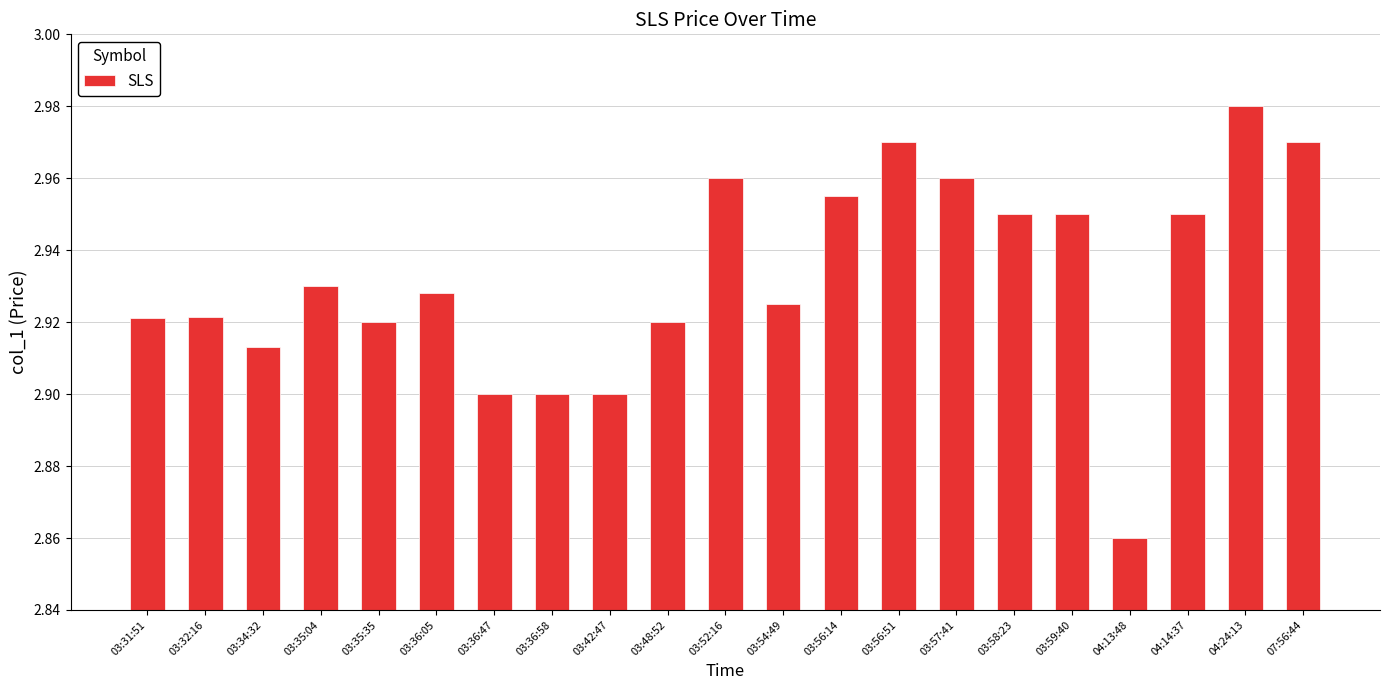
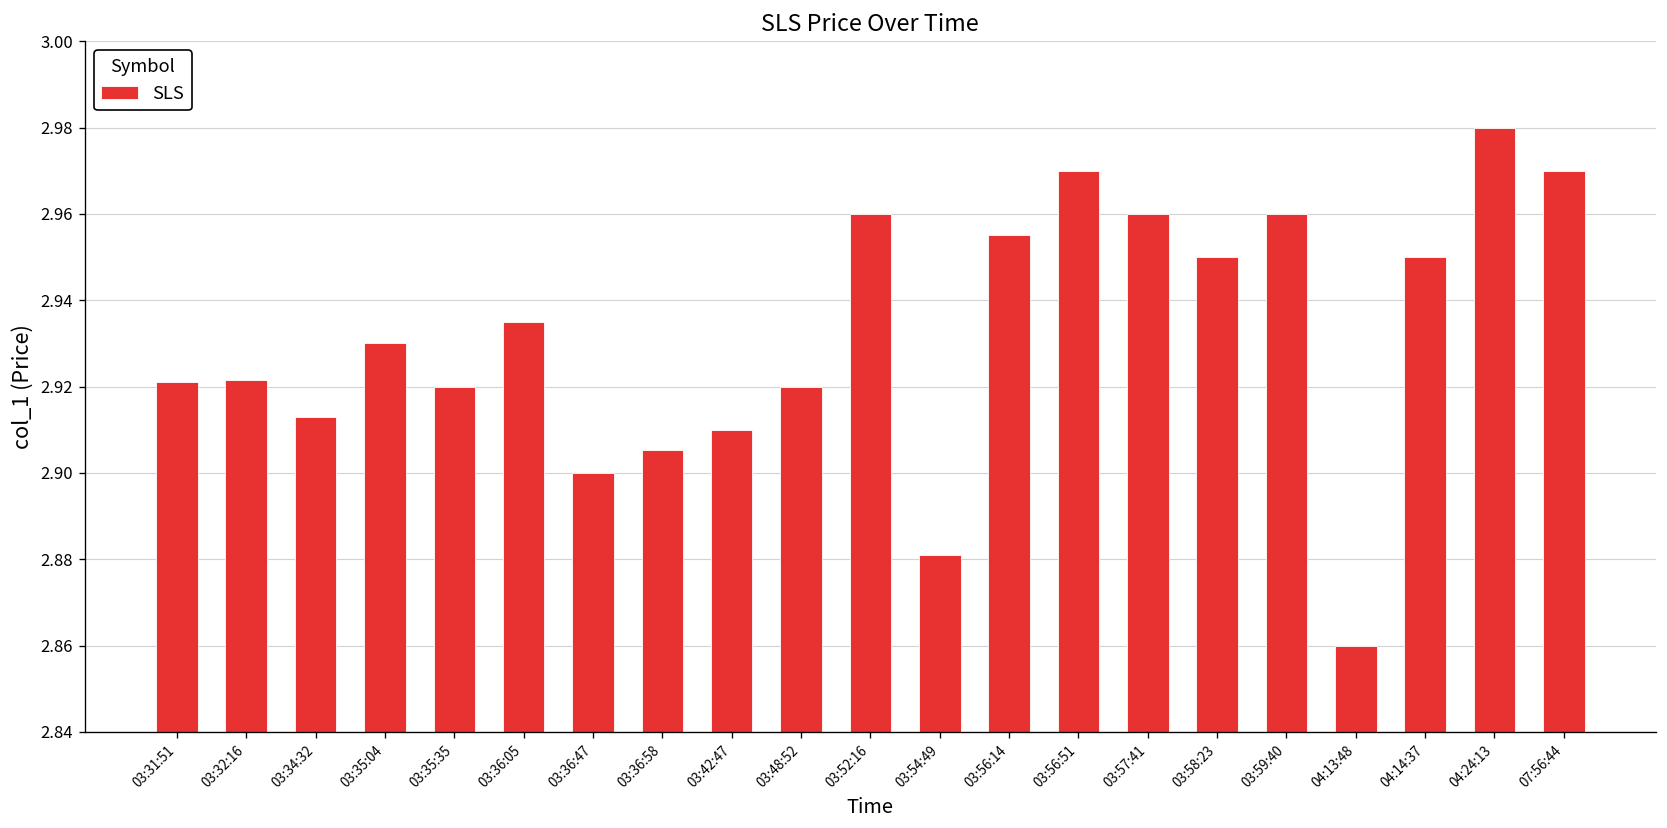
  {
    "03:31:51": 2.921,
    "03:32:16": 2.922,
    "03:34:32": 2.913,
    "03:35:04": 2.930,
    "03:35:35": 2.920,
-   "03:36:05": 2.928,
+   "03:36:05": 2.935,
    "03:36:47": 2.900,
-   "03:36:58": 2.900,
-   "03:42:47": 2.90,
+   "03:36:58": 2.905,
+   "03:42:47": 2.91,
    "03:48:52": 2.920,
    "03:52:16": 2.960,
-   "03:54:49": 2.925,
+   "03:54:49": 2.881,
    "03:56:14": 2.955,
    "03:56:51": 2.970,
    "03:57:41": 2.960,
    "03:58:23": 2.950,
-   "03:59:40": 2.95,
+   "03:59:40": 2.96,
    "04:13:48": 2.860,
    "04:14:37": 2.950,
    "04:24:13": 2.980,
    "07:56:44": 2.970
  }
